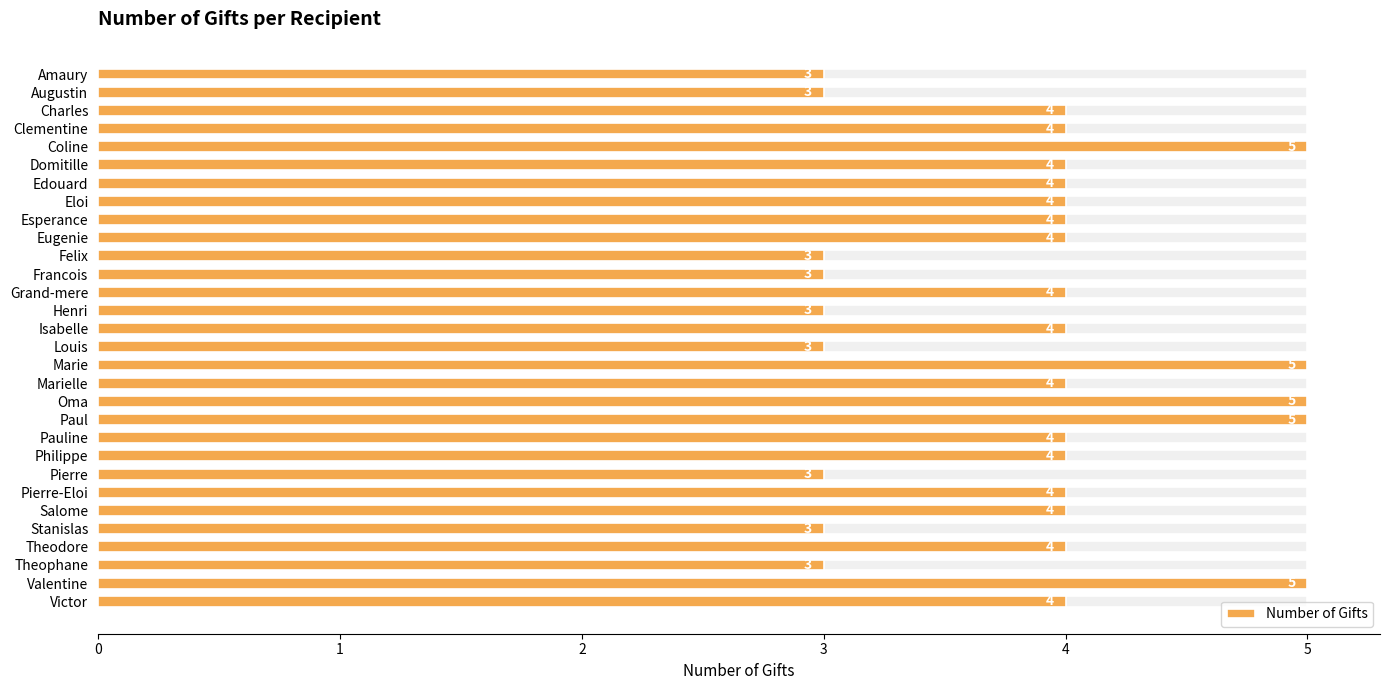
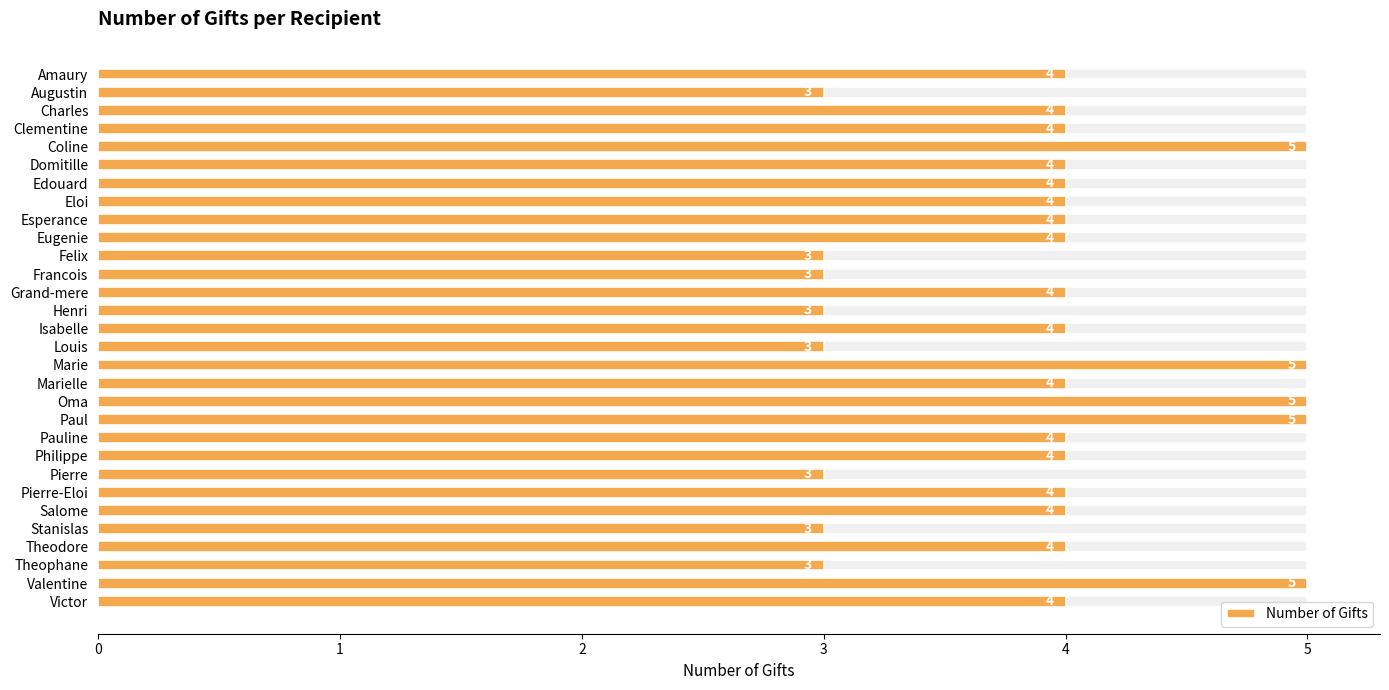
  {
    "Number of Gifts": {
-     "Amaury": 3,
+     "Amaury": 4,
      "Coline": 5,
      "Marie": 5,
      "Oma": 5,
      "Paul": 5,
      "Valentine": 5
    }
  }
